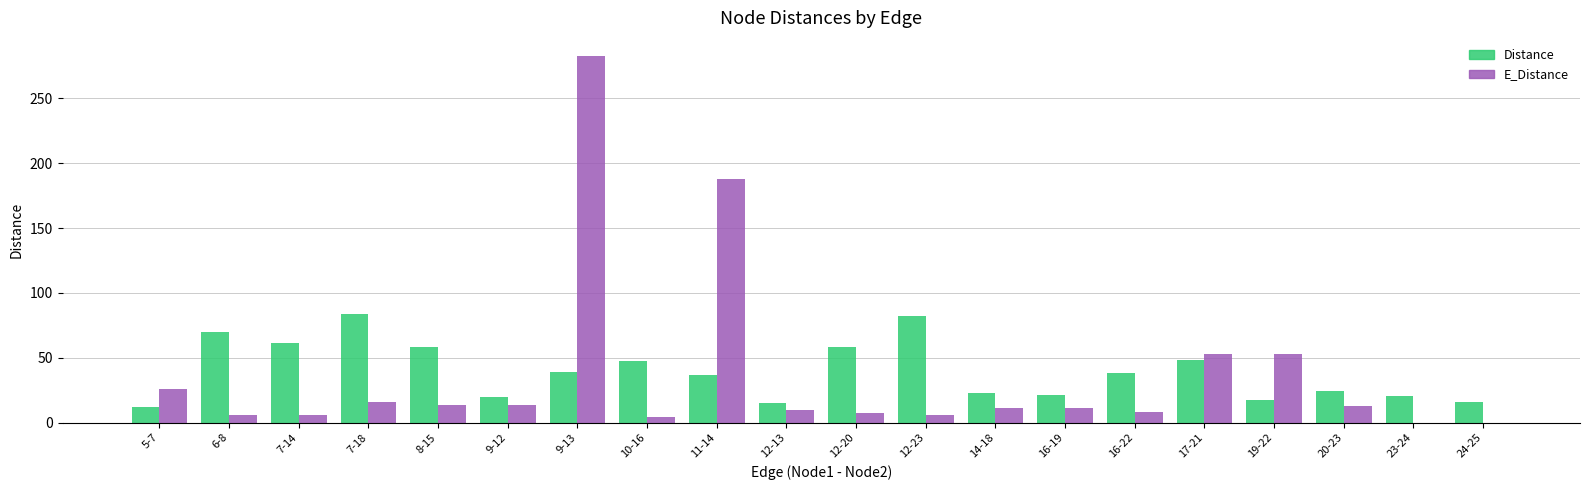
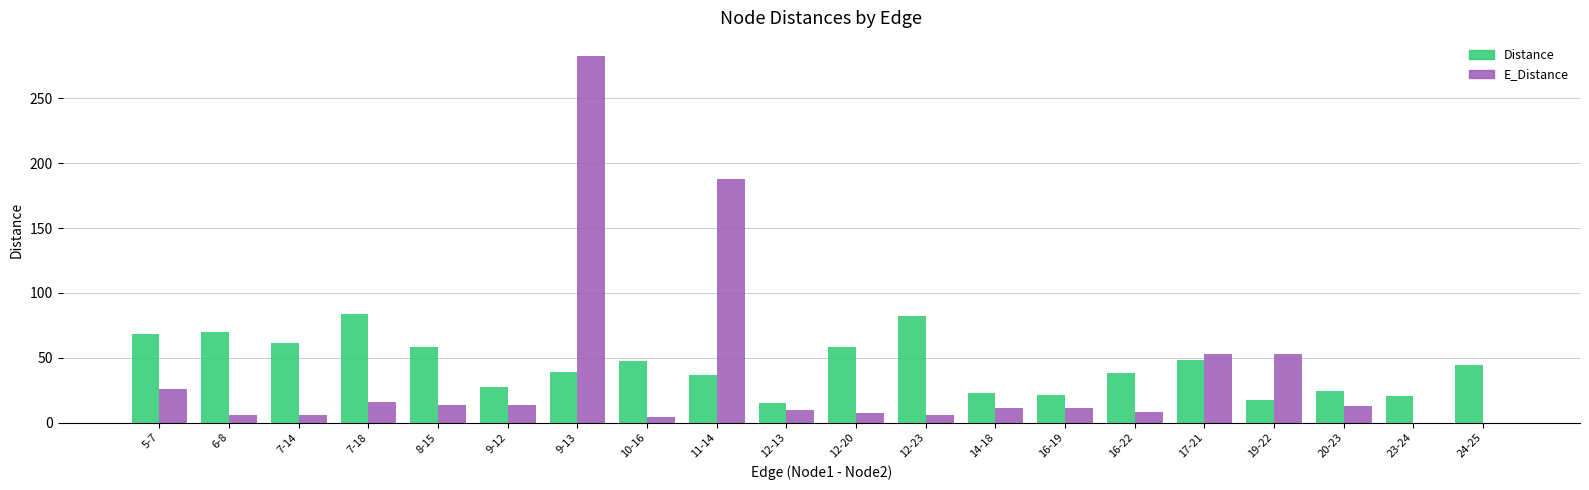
  {
    "Distance": {
-     "5-7": 12,
+     "5-7": 69,
      "6-8": 70,
      "7-14": 61,
      "7-18": 84,
      "8-15": 58,
-     "9-12": 20,
+     "9-12": 27,
      "9-13": 39,
      "10-16": 47,
      "11-14": 37,
      "12-13": 15,
      "12-20": 58,
      "12-23": 82,
      "14-18": 23,
      "16-19": 21,
      "16-22": 38,
      "17-21": 48,
      "19-22": 17,
      "20-23": 25,
      "23-24": 20,
-     "24-25": 16
+     "24-25": 44
    },
    "E_Distance": {
      "5-7": 26,
      "6-8": 6,
      "7-14": 6,
      "7-18": 16,
      "8-15": 14,
      "9-12": 14,
      "9-13": 282,
      "10-16": 4,
      "11-14": 188,
      "12-13": 10,
      "12-20": 7,
      "12-23": 6,
      "14-18": 11,
      "16-19": 11,
      "16-22": 8,
      "17-21": 53,
      "19-22": 53,
      "20-23": 13,
      "23-24": 0,
      "24-25": 0
    }
  }
